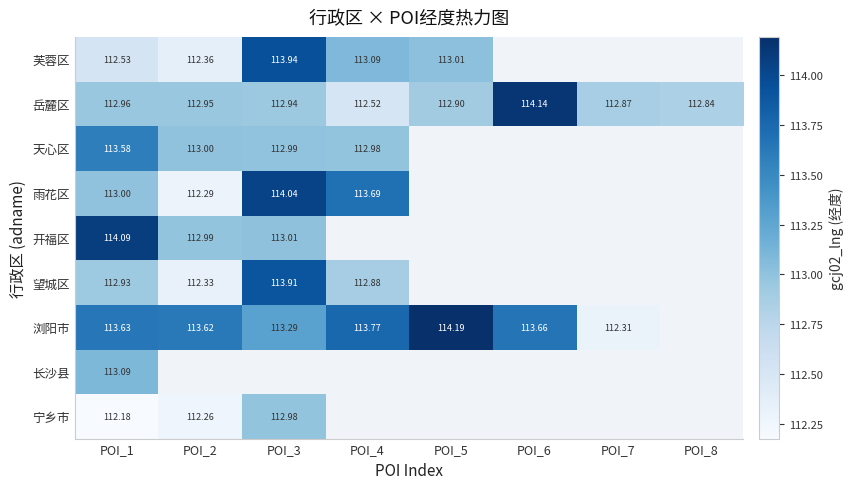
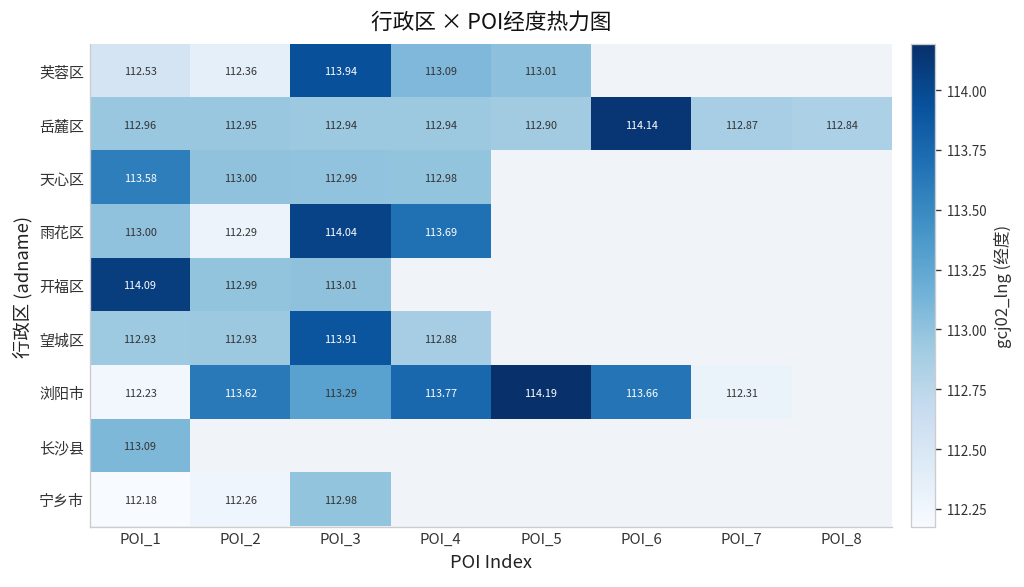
  {
    "芙蓉区": {
      "POI_1": 112.53,
      "POI_2": 112.36,
      "POI_3": 113.94,
      "POI_4": 113.09,
      "POI_5": 113.01
    },
    "岳麓区": {
      "POI_1": 112.96,
      "POI_2": 112.95,
      "POI_3": 112.94,
-     "POI_4": 112.52,
+     "POI_4": 112.94,
      "POI_5": 112.90,
      "POI_6": 114.14,
      "POI_7": 112.87,
      "POI_8": 112.84
    },
    "天心区": {
      "POI_1": 113.58,
      "POI_2": 113.00,
      "POI_3": 112.99,
      "POI_4": 112.98
    },
    "雨花区": {
      "POI_1": 113.00,
      "POI_2": 112.29,
      "POI_3": 114.04,
      "POI_4": 113.69
    },
    "开福区": {
      "POI_1": 114.09,
      "POI_2": 112.99,
      "POI_3": 113.01
    },
    "望城区": {
      "POI_1": 112.93,
-     "POI_2": 112.33,
+     "POI_2": 112.93,
      "POI_3": 113.91,
      "POI_4": 112.88
    },
    "浏阳市": {
-     "POI_1": 113.63,
+     "POI_1": 112.23,
      "POI_2": 113.62,
      "POI_3": 113.29,
      "POI_4": 113.77,
      "POI_5": 114.19,
      "POI_6": 113.66,
      "POI_7": 112.31
    },
    "长沙县": {
      "POI_1": 113.09
    },
    "宁乡市": {
      "POI_1": 112.18,
      "POI_2": 112.26,
      "POI_3": 112.98
    }
  }
